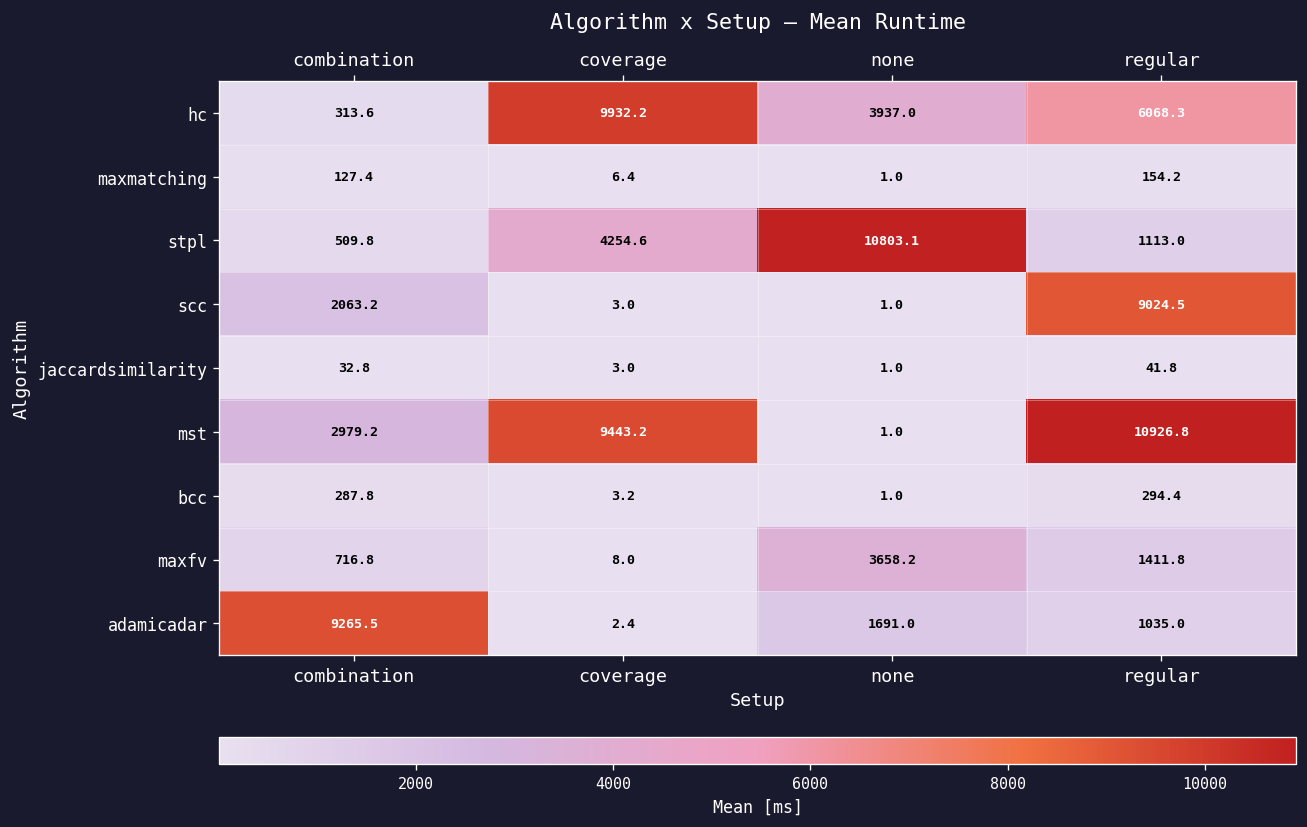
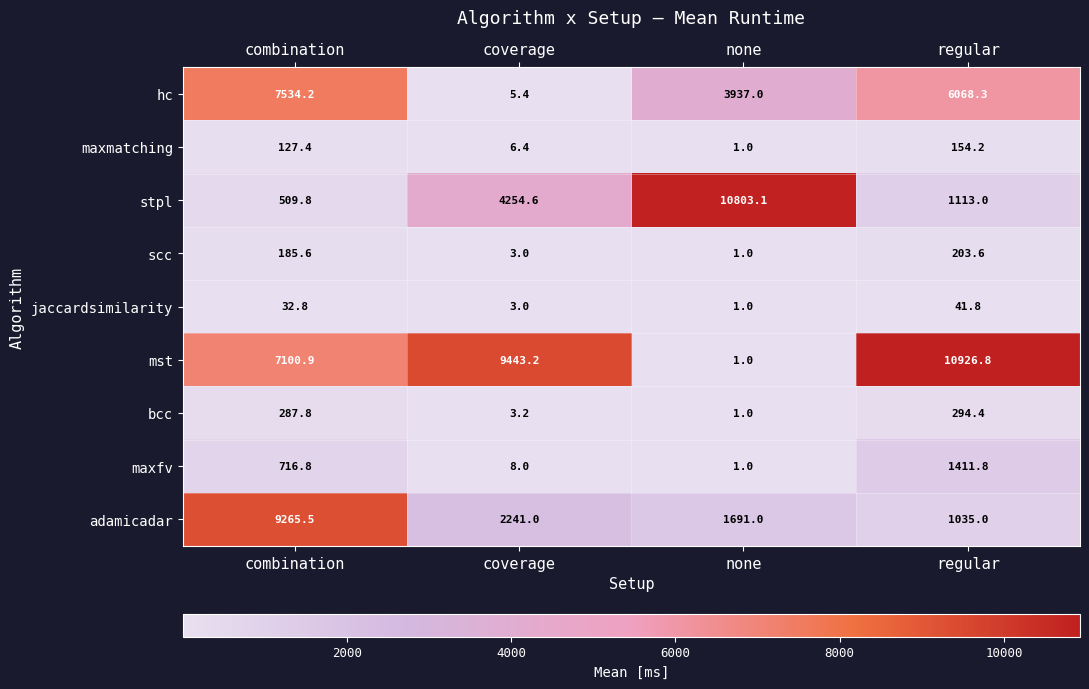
  {
    "hc": {
-     "combination": 313.6,
-     "coverage": 9932.2,
+     "combination": 7534.2,
+     "coverage": 5.4,
      "none": 3937.0,
      "regular": 6068.3
    },
    "maxmatching": {
      "combination": 127.4,
      "coverage": 6.4,
      "none": 1.0,
      "regular": 154.2
    },
    "stpl": {
      "combination": 509.8,
      "coverage": 4254.6,
      "none": 10803.1,
      "regular": 1113.0
    },
    "scc": {
-     "combination": 2063.2,
+     "combination": 185.6,
      "coverage": 3.0,
      "none": 1.0,
-     "regular": 9024.5
+     "regular": 203.6
    },
    "jaccardsimilarity": {
      "combination": 32.8,
      "coverage": 3.0,
      "none": 1.0,
      "regular": 41.8
    },
    "mst": {
-     "combination": 2979.2,
+     "combination": 7100.9,
      "coverage": 9443.2,
      "none": 1.0,
      "regular": 10926.8
    },
    "bcc": {
      "combination": 287.8,
      "coverage": 3.2,
      "none": 1.0,
      "regular": 294.4
    },
    "maxfv": {
      "combination": 716.8,
      "coverage": 8.0,
-     "none": 3658.2,
+     "none": 1.0,
      "regular": 1411.8
    },
    "adamicadar": {
      "combination": 9265.5,
-     "coverage": 2.4,
+     "coverage": 2241.0,
      "none": 1691.0,
      "regular": 1035.0
    }
  }
